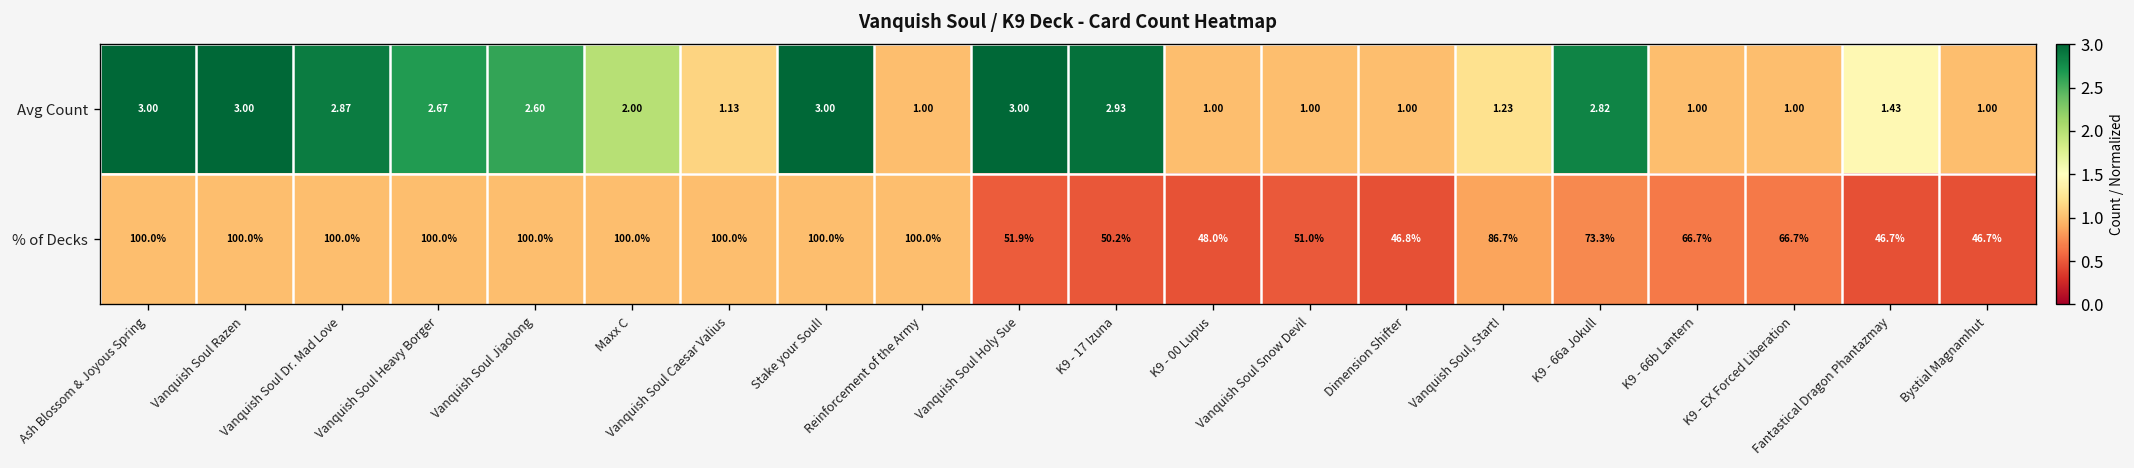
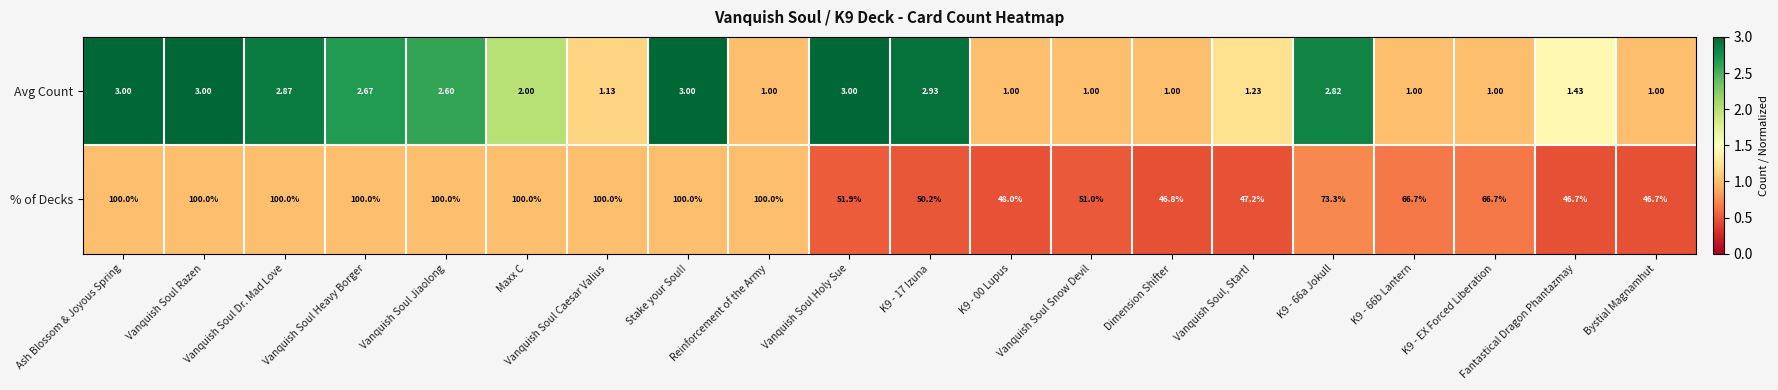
  {
    "Avg Count": {
      "Ash Blossom & Joyous Spring": "3.00",
      "Vanquish Soul Razen": "3.00",
      "Vanquish Soul Dr. Mad Love": "2.87",
      "Vanquish Soul Heavy Borger": "2.67",
      "Vanquish Soul Jiaolong": "2.60",
      "Maxx C": "2.00",
      "Vanquish Soul Caesar Valius": "1.13",
      "Stake your Soul!": "3.00",
      "Reinforcement of the Army": "1.00",
      "Vanquish Soul Holy Sue": "3.00",
      "K9 - 17 Izuna": "2.93",
      "K9 - 00 Lupus": "1.00",
      "Vanquish Soul Snow Devil": "1.00",
      "Dimension Shifter": "1.00",
      "Vanquish Soul, Start!": "1.23",
      "K9 - 66a Jokull": "2.82",
      "K9 - 66b Lantern": "1.00",
      "K9 - EX Forced Liberation": "1.00",
      "Fantastical Dragon Phantazmay": "1.43",
      "Bystial Magnamhut": "1.00"
    },
    "% of Decks": {
      "Ash Blossom & Joyous Spring": "100.0%",
      "Vanquish Soul Razen": "100.0%",
      "Vanquish Soul Dr. Mad Love": "100.0%",
      "Vanquish Soul Heavy Borger": "100.0%",
      "Vanquish Soul Jiaolong": "100.0%",
      "Maxx C": "100.0%",
      "Vanquish Soul Caesar Valius": "100.0%",
      "Stake your Soul!": "100.0%",
      "Reinforcement of the Army": "100.0%",
      "Vanquish Soul Holy Sue": "51.9%",
      "K9 - 17 Izuna": "50.2%",
      "K9 - 00 Lupus": "48.0%",
      "Vanquish Soul Snow Devil": "51.0%",
      "Dimension Shifter": "46.8%",
-     "Vanquish Soul, Start!": "86.7%",
+     "Vanquish Soul, Start!": "47.2%",
      "K9 - 66a Jokull": "73.3%",
      "K9 - 66b Lantern": "66.7%",
      "K9 - EX Forced Liberation": "66.7%",
      "Fantastical Dragon Phantazmay": "46.7%",
      "Bystial Magnamhut": "46.7%"
    }
  }
